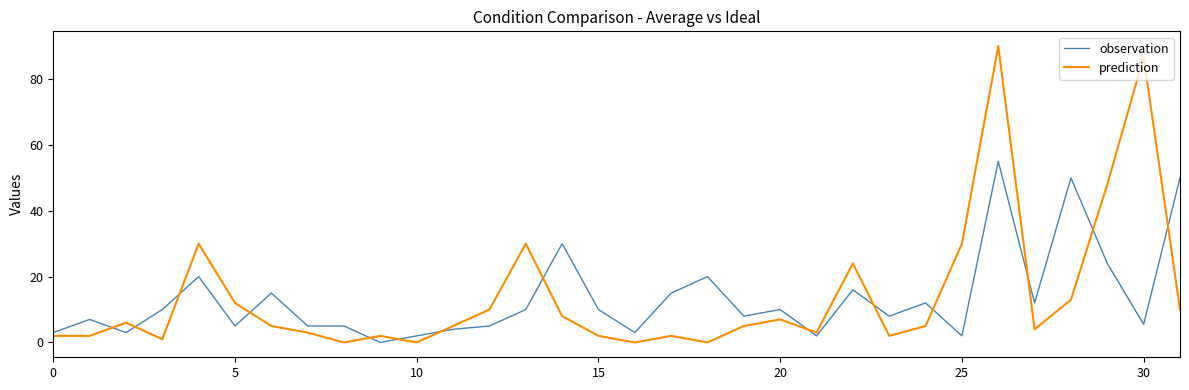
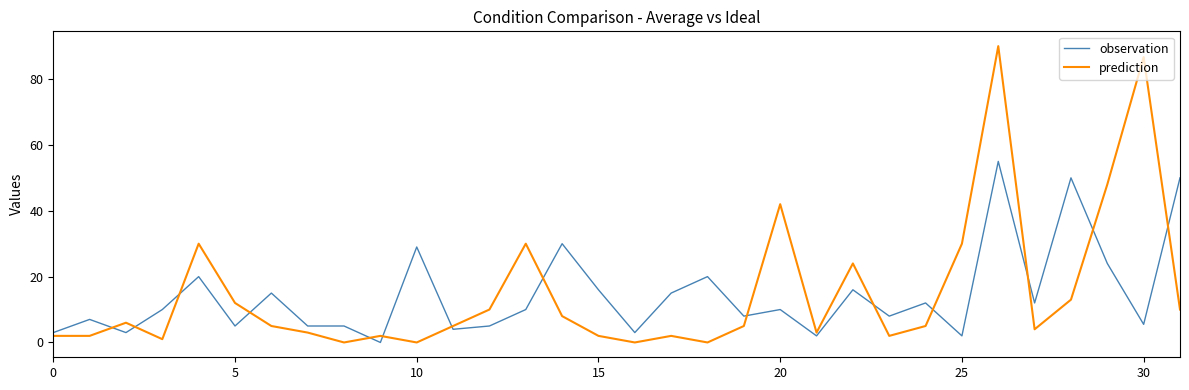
  {
    "observation": {
      "0": 3,
      "5": 5,
-     "10": 2,
-     "15": 10,
+     "10": 29,
+     "15": 16,
      "20": 10,
      "25": 2,
      "30": 6
    },
    "prediction": {
      "0": 2,
      "5": 12,
      "10": 0,
      "15": 2,
-     "20": 7,
+     "20": 42,
      "25": 30
    }
  }
